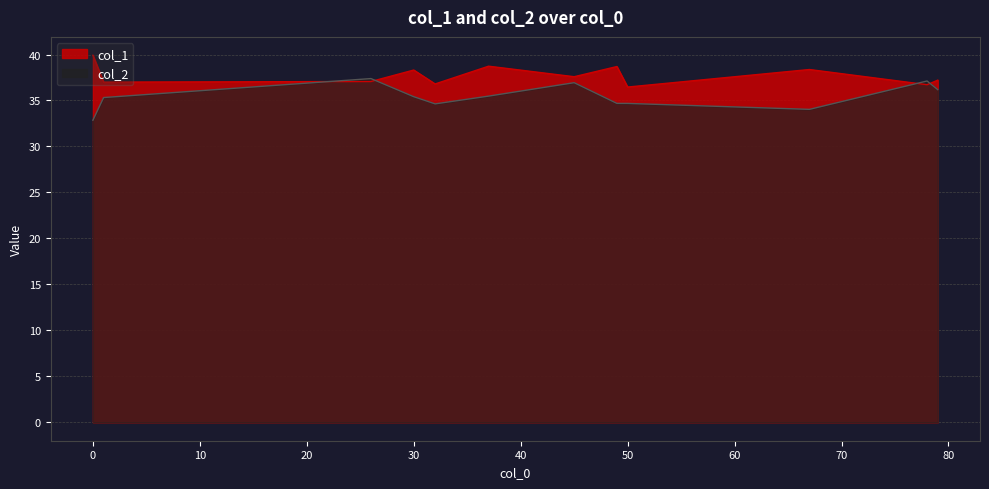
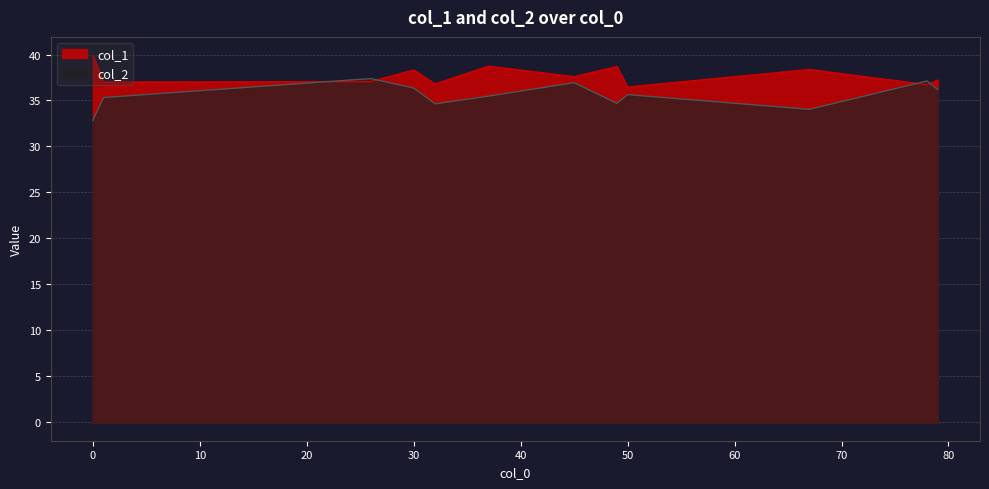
  {
    "col_1": {
      "30": 38,
      "50": 36
    },
    "col_2": {
      "0": 33,
-     "30": 35,
-     "50": 35
+     "30": 36,
+     "50": 36
    }
  }
